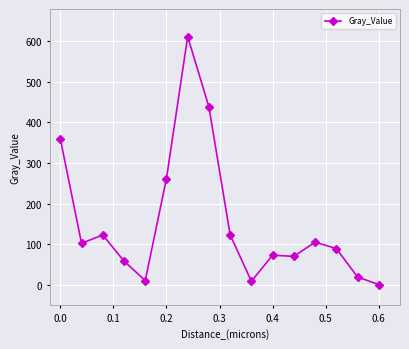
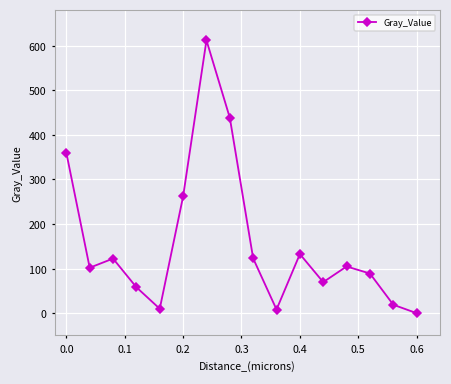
  {
    "0.0": 360,
    "0.2": 260,
-   "0.4": 70,
+   "0.4": 130,
    "0.6": 0
  }
